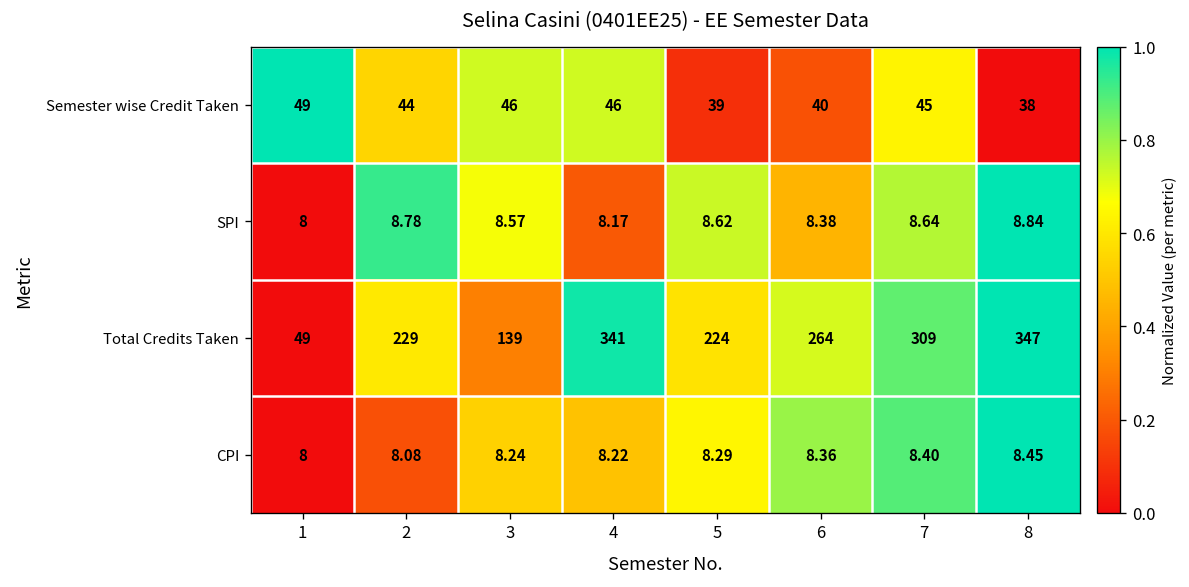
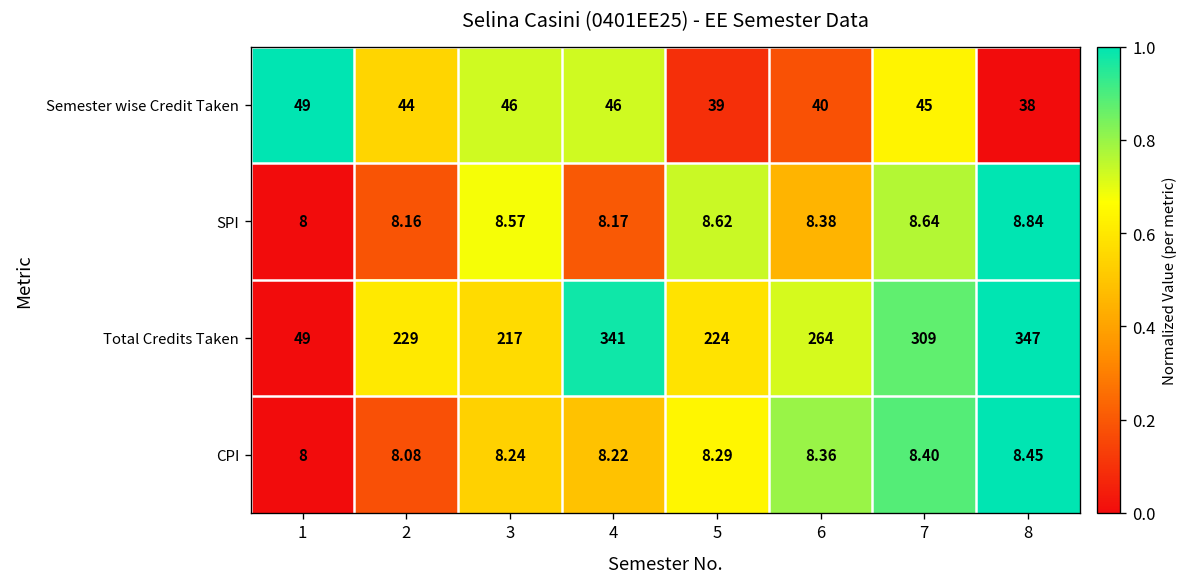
  {
    "Semester wise Credit Taken": {
      "1": 49,
      "2": 44,
      "3": 46,
      "4": 46,
      "5": 39,
      "6": 40,
      "7": 45,
      "8": 38
    },
    "SPI": {
      "1": 8,
-     "2": 8.78,
+     "2": 8.16,
      "3": 8.57,
      "4": 8.17,
      "5": 8.62,
      "6": 8.38,
      "7": 8.64,
      "8": 8.84
    },
    "Total Credits Taken": {
      "1": 49,
      "2": 229,
-     "3": 139,
+     "3": 217,
      "4": 341,
      "5": 224,
      "6": 264,
      "7": 309,
      "8": 347
    },
    "CPI": {
      "1": 8,
      "2": 8.08,
      "3": 8.24,
      "4": 8.22,
      "5": 8.29,
      "6": 8.36,
      "7": 8.40,
      "8": 8.45
    }
  }
